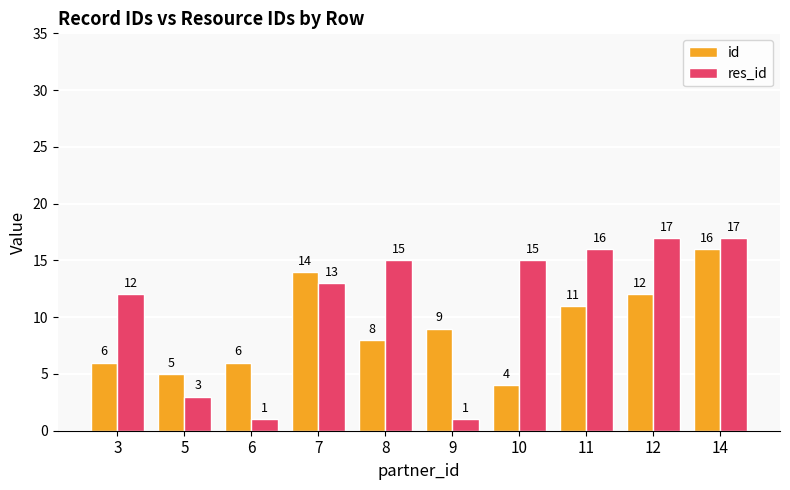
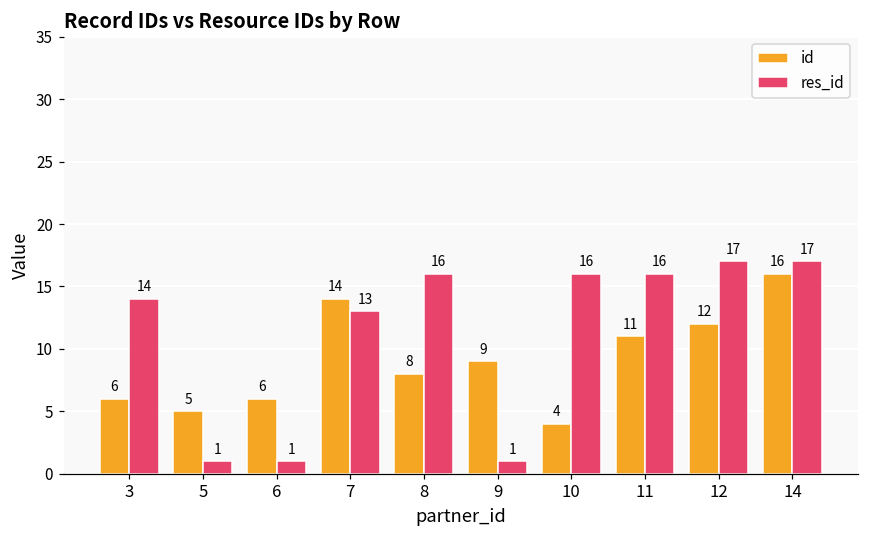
  {
    "id": {
      "3": 6,
      "5": 5,
      "6": 6,
      "7": 14,
      "8": 8,
      "9": 9,
      "10": 4,
      "11": 11,
      "12": 12,
      "14": 16
    },
    "res_id": {
-     "3": 12,
-     "5": 3,
+     "3": 14,
+     "5": 1,
      "6": 1,
      "7": 13,
-     "8": 15,
+     "8": 16,
      "9": 1,
-     "10": 15,
+     "10": 16,
      "11": 16,
      "12": 17,
      "14": 17
    }
  }
